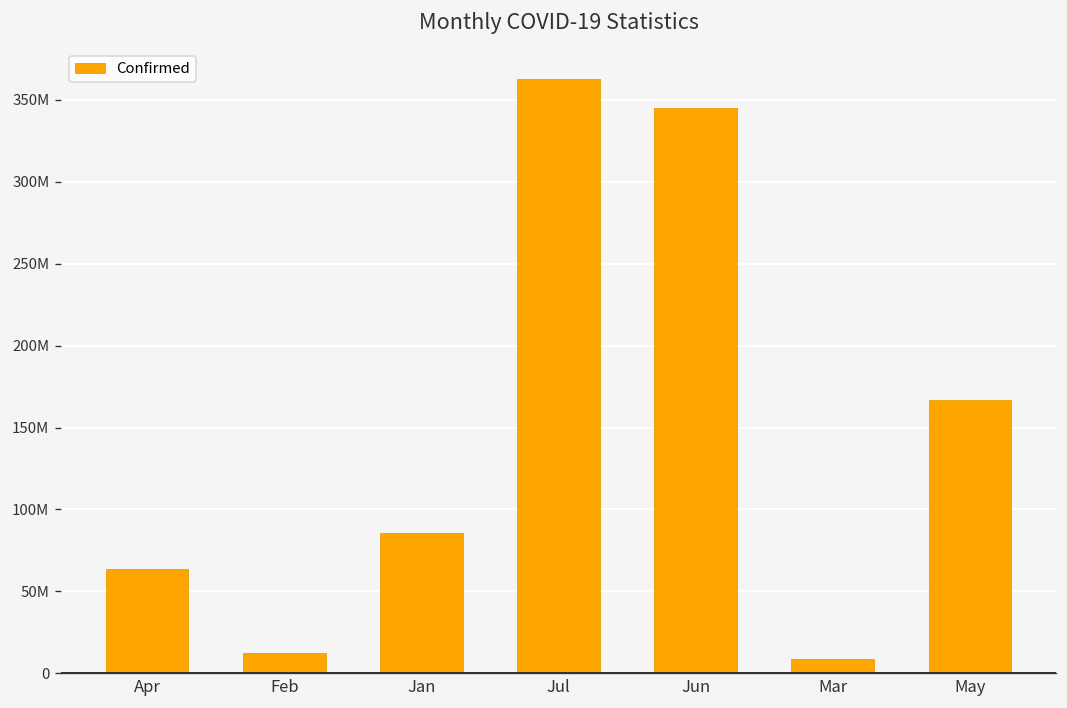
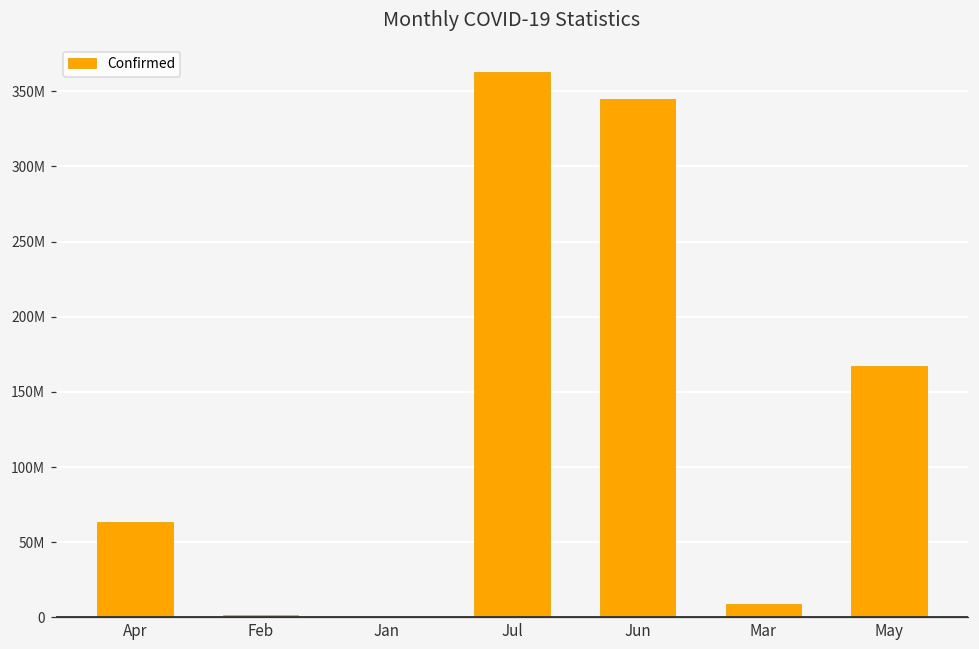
  {
    "Apr": 63000000,
-   "Feb": 13000000,
-   "Jan": 86000000,
+   "Feb": 2000000,
+   "Jan": 0,
    "Jul": 363000000,
    "Jun": 345000000,
    "Mar": 9000000,
    "May": 167000000
  }
